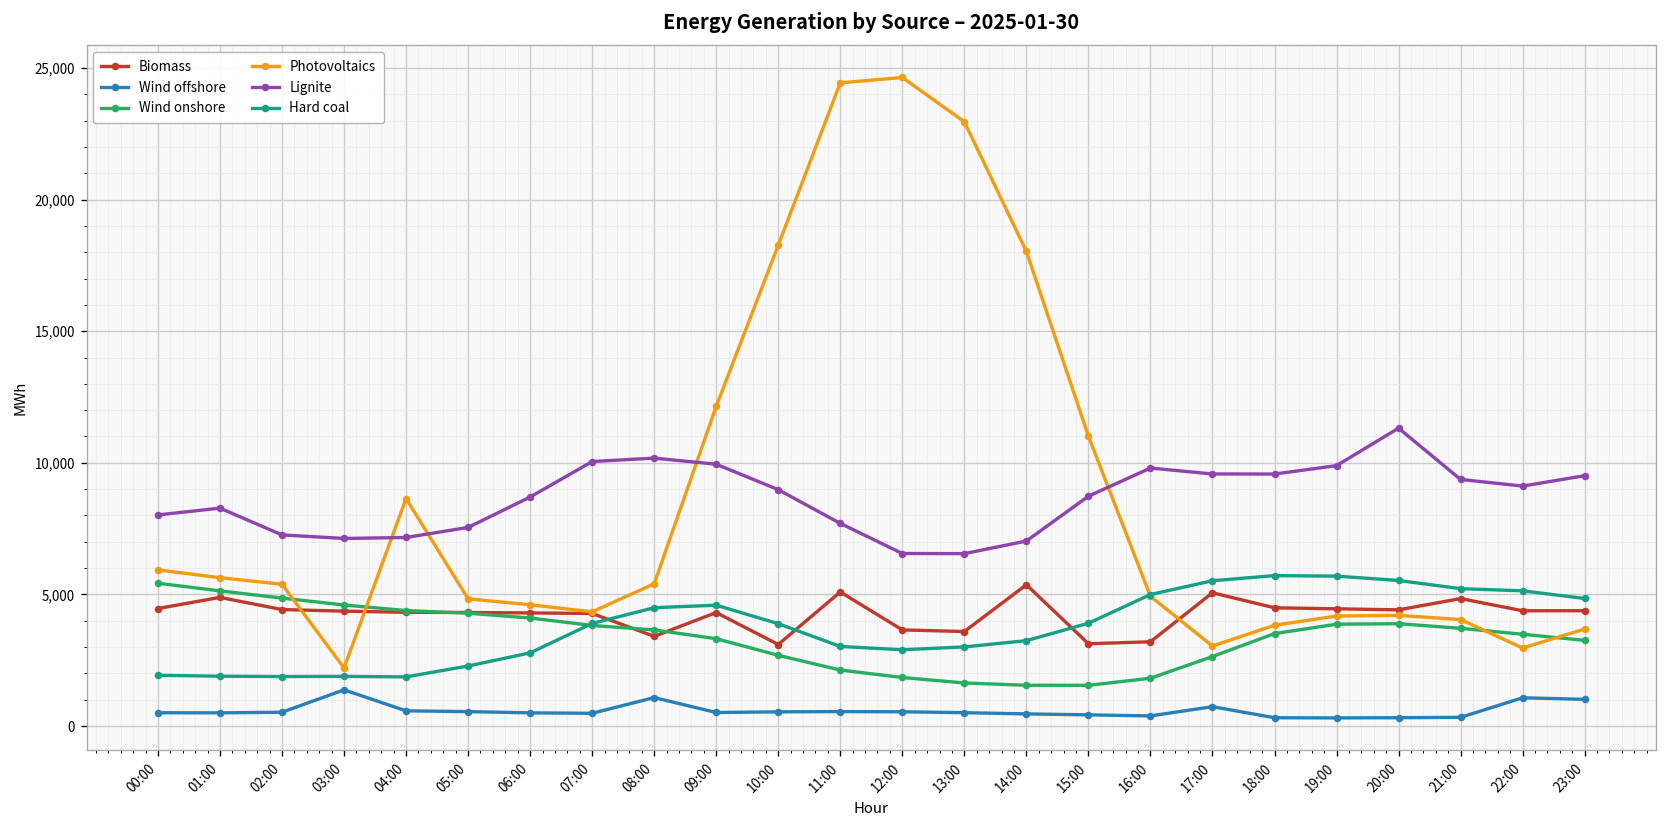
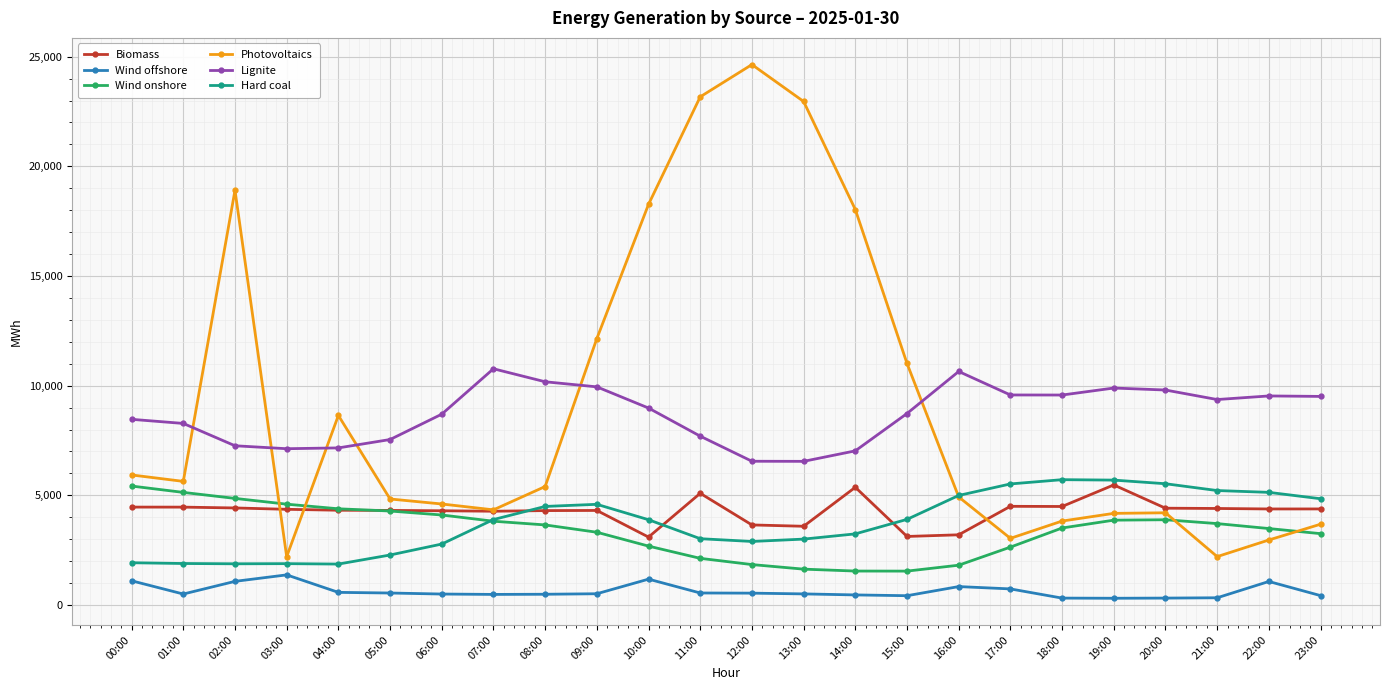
  {
    "Biomass": {
      "00:00": "4,500",
-     "01:00": "4,900",
+     "01:00": "4,500",
      "02:00": "4,400",
      "03:00": "4,400",
      "06:00": "4,300",
-     "08:00": "3,400",
+     "08:00": "4,300",
      "09:00": "4,300",
      "10:00": "3,100",
      "11:00": "5,100",
      "12:00": "3,700",
      "13:00": "3,600",
      "14:00": "5,400",
      "15:00": "3,100",
      "16:00": "3,200",
-     "17:00": "5,100",
+     "17:00": "4,500",
      "18:00": "4,500",
-     "19:00": "4,500",
+     "19:00": "5,500",
      "20:00": "4,400",
-     "21:00": "4,800",
+     "21:00": "4,400",
      "22:00": "4,400",
      "23:00": "4,400"
    },
    "Wind offshore": {
-     "00:00": "500",
+     "00:00": "1,100",
      "01:00": "500",
-     "02:00": "500",
+     "02:00": "1,100",
      "03:00": "1,400",
      "04:00": "600",
      "05:00": "500",
      "06:00": "500",
      "07:00": "500",
-     "08:00": "1,100",
+     "08:00": "500",
      "09:00": "500",
-     "10:00": "500",
+     "10:00": "1,200",
      "11:00": "500",
      "12:00": "500",
      "13:00": "500",
      "14:00": "500",
      "15:00": "400",
-     "16:00": "400",
+     "16:00": "800",
      "17:00": "700",
      "18:00": "300",
      "19:00": "300",
      "20:00": "300",
      "21:00": "300",
      "22:00": "1,100",
-     "23:00": "1,000"
+     "23:00": "400"
    },
    "Photovoltaics": {
      "00:00": "5,900",
      "01:00": "5,600",
-     "02:00": "5,400",
+     "02:00": "18,900",
      "03:00": "2,200",
      "04:00": "8,600",
      "05:00": "4,800",
      "06:00": "4,600",
      "08:00": "5,400",
      "09:00": "12,100",
      "10:00": "18,300",
-     "11:00": "24,400",
+     "11:00": "23,200",
      "12:00": "24,600",
      "13:00": "23,000",
      "14:00": "18,000",
      "15:00": "11,000",
      "17:00": "3,000",
      "18:00": "3,800",
      "19:00": "4,200",
      "20:00": "4,200",
-     "21:00": "4,000",
+     "21:00": "2,200",
      "22:00": "3,000",
      "23:00": "3,700"
    },
    "Lignite": {
-     "00:00": "8,000",
+     "00:00": "8,500",
      "01:00": "8,300",
      "02:00": "7,300",
      "03:00": "7,100",
      "04:00": "7,200",
      "05:00": "7,500",
      "06:00": "8,700",
-     "07:00": "10,000",
+     "07:00": "10,800",
      "08:00": "10,200",
      "09:00": "9,900",
      "10:00": "9,000",
      "11:00": "7,700",
      "12:00": "6,600",
      "13:00": "6,600",
      "14:00": "7,000",
      "15:00": "8,700",
-     "16:00": "9,800",
+     "16:00": "10,600",
      "17:00": "9,600",
      "18:00": "9,600",
      "19:00": "9,900",
-     "20:00": "11,300",
+     "20:00": "9,800",
      "21:00": "9,400",
-     "22:00": "9,100",
+     "22:00": "9,500",
      "23:00": "9,500"
    }
  }
